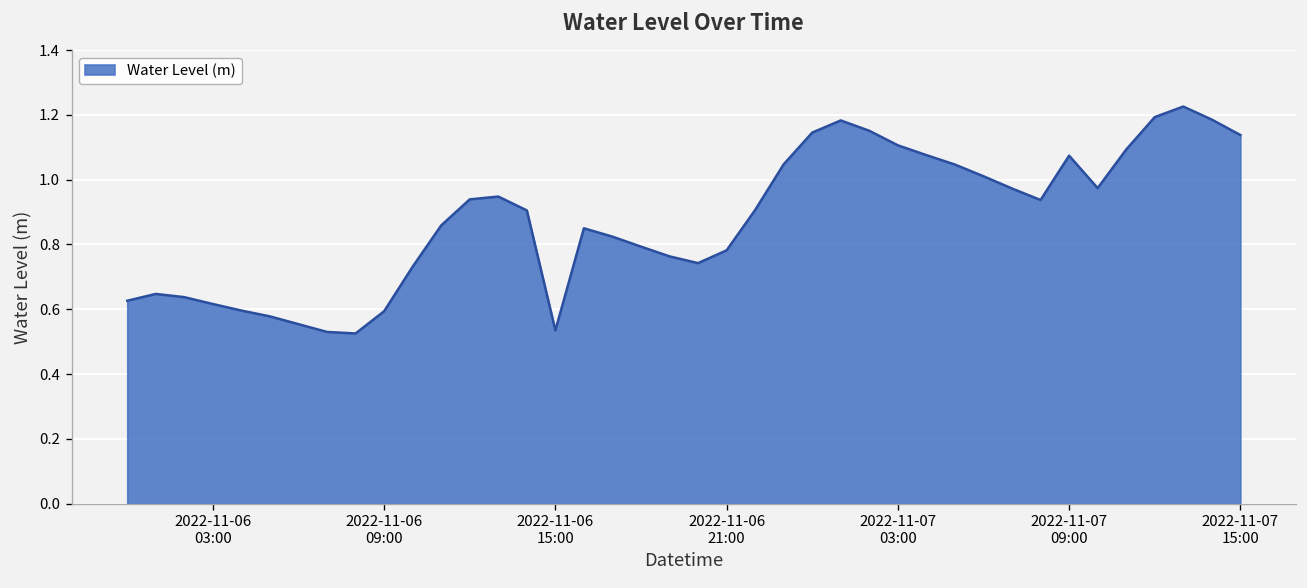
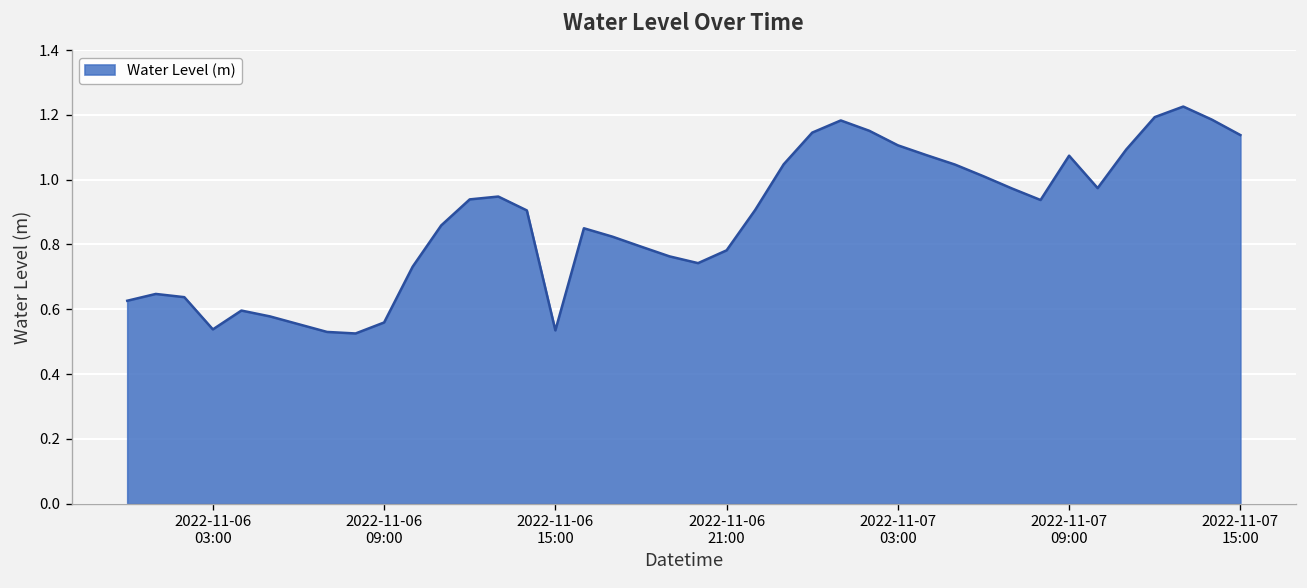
  {
-   "2022-11-06 03:00": 0.62,
-   "2022-11-06 09:00": 0.59,
+   "2022-11-06 03:00": 0.54,
+   "2022-11-06 09:00": 0.56,
    "2022-11-06 15:00": 0.53,
    "2022-11-06 21:00": 0.78,
    "2022-11-07 03:00": 1.11,
    "2022-11-07 09:00": 1.07,
    "2022-11-07 15:00": 1.14
  }
